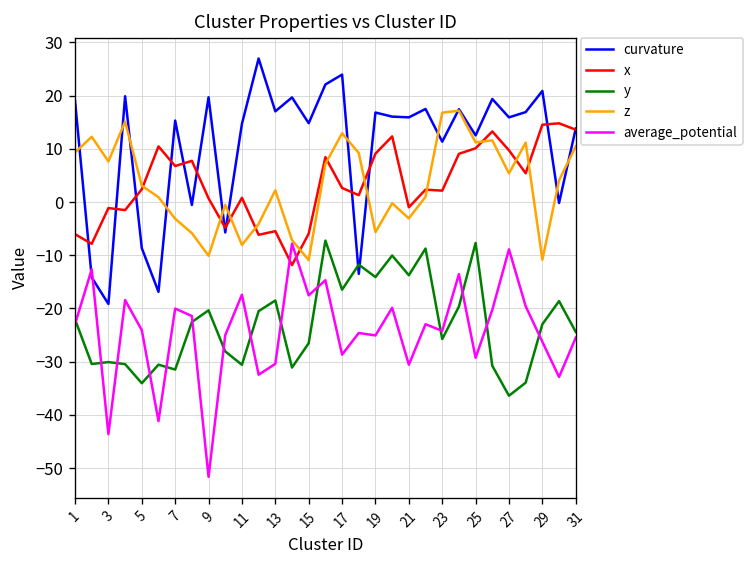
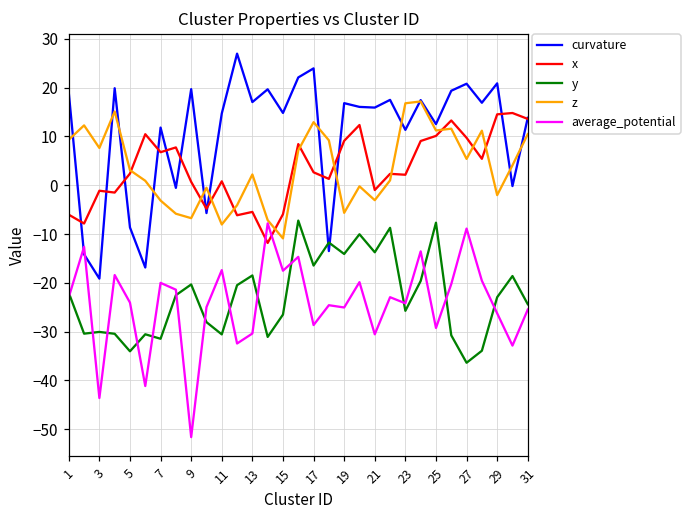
  {
    "curvature": {
      "1": 19,
      "3": -19,
      "5": -9,
-     "7": 15,
+     "7": 12,
      "9": 20,
      "11": 15,
      "13": 17,
      "15": 15,
      "17": 24,
      "19": 17,
      "21": 16,
      "23": 11,
      "25": 13,
-     "27": 16,
+     "27": 21,
      "29": 21
    },
    "x": {
      "1": -6,
      "3": -1,
      "5": 2,
      "7": 7,
      "9": 1,
      "11": 1,
      "13": -5,
      "15": -6,
      "17": 3,
      "19": 9,
      "21": -1,
      "23": 2,
      "25": 10,
      "27": 10,
      "29": 15
    },
    "y": {
      "1": -22,
      "3": -30,
      "5": -34,
      "7": -31,
      "9": -20,
      "11": -31,
      "13": -18,
      "15": -27,
      "17": -16,
      "19": -14,
      "21": -14,
      "23": -26,
      "25": -8,
      "27": -36,
      "29": -23,
      "31": -24
    },
    "z": {
      "1": 9,
      "3": 8,
      "5": 3,
      "7": -3,
-     "9": -10,
+     "9": -7,
      "11": -8,
      "13": 2,
      "15": -11,
      "17": 13,
      "19": -6,
      "21": -3,
      "23": 17,
      "25": 11,
      "27": 5,
-     "29": -11,
+     "29": -2,
      "31": 10
    },
    "average_potential": {
      "1": -23,
      "3": -44,
      "5": -24,
      "7": -20,
      "9": -52,
      "11": -17,
      "13": -30,
      "15": -18,
      "17": -29,
      "19": -25,
      "21": -31,
      "23": -24,
      "25": -29,
      "27": -9,
      "29": -26,
      "31": -25
    }
  }
